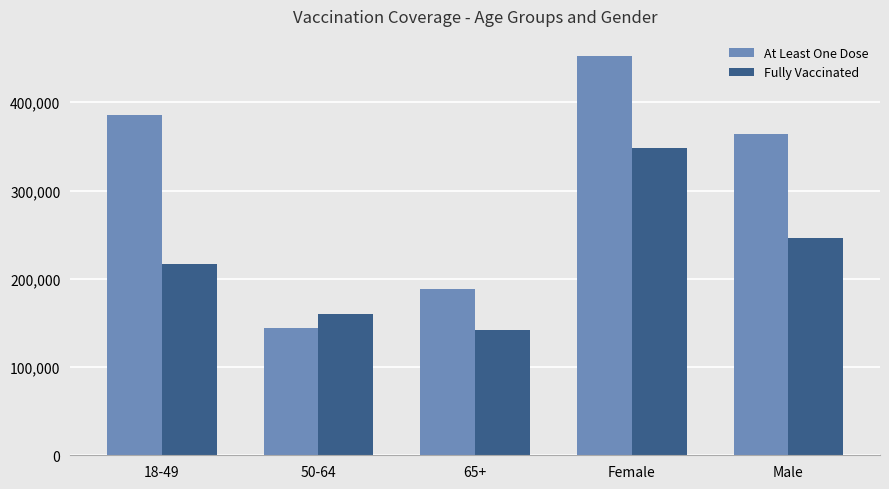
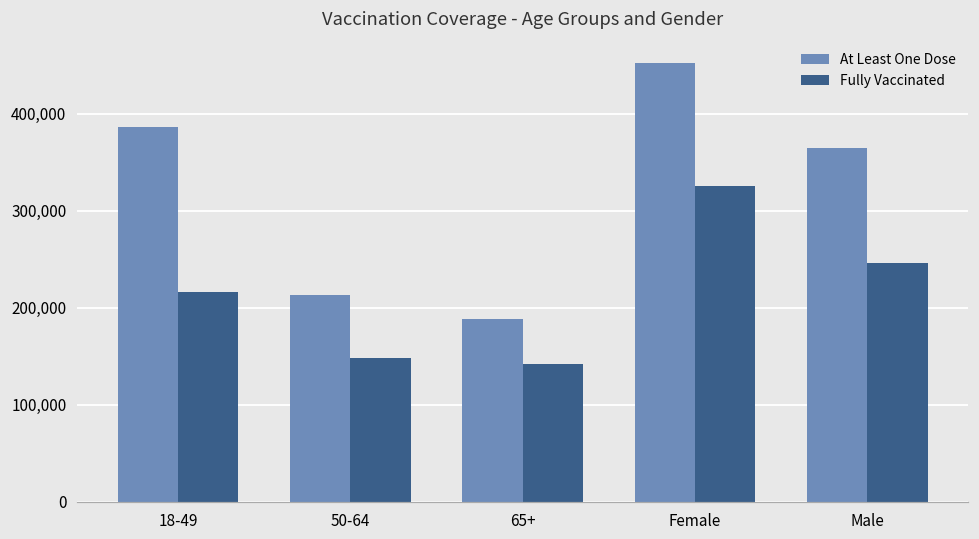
  {
    "At Least One Dose": {
      "18-49": "390,000",
-     "50-64": "140,000",
+     "50-64": "210,000",
      "65+": "190,000",
      "Female": "450,000",
      "Male": "360,000"
    },
    "Fully Vaccinated": {
      "18-49": "220,000",
-     "50-64": "160,000",
+     "50-64": "150,000",
      "65+": "140,000",
-     "Female": "350,000",
+     "Female": "330,000",
      "Male": "250,000"
    }
  }
